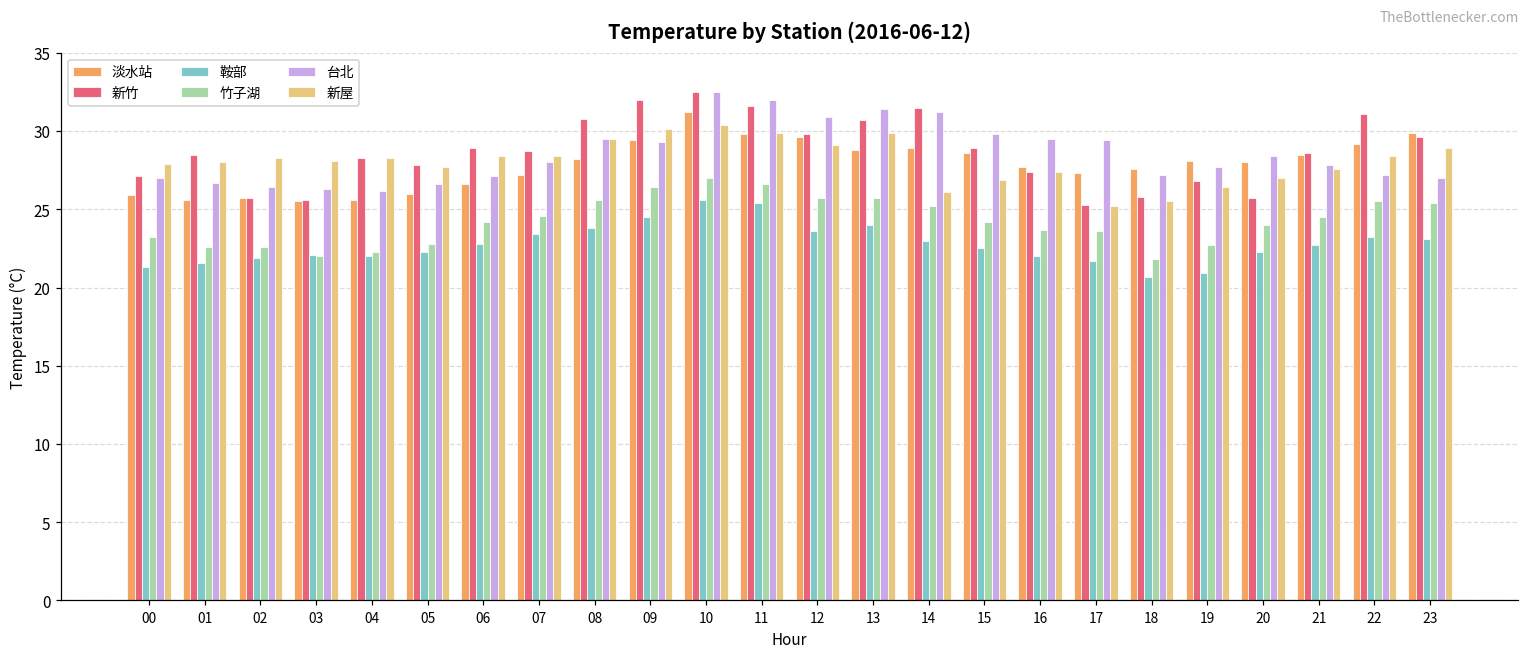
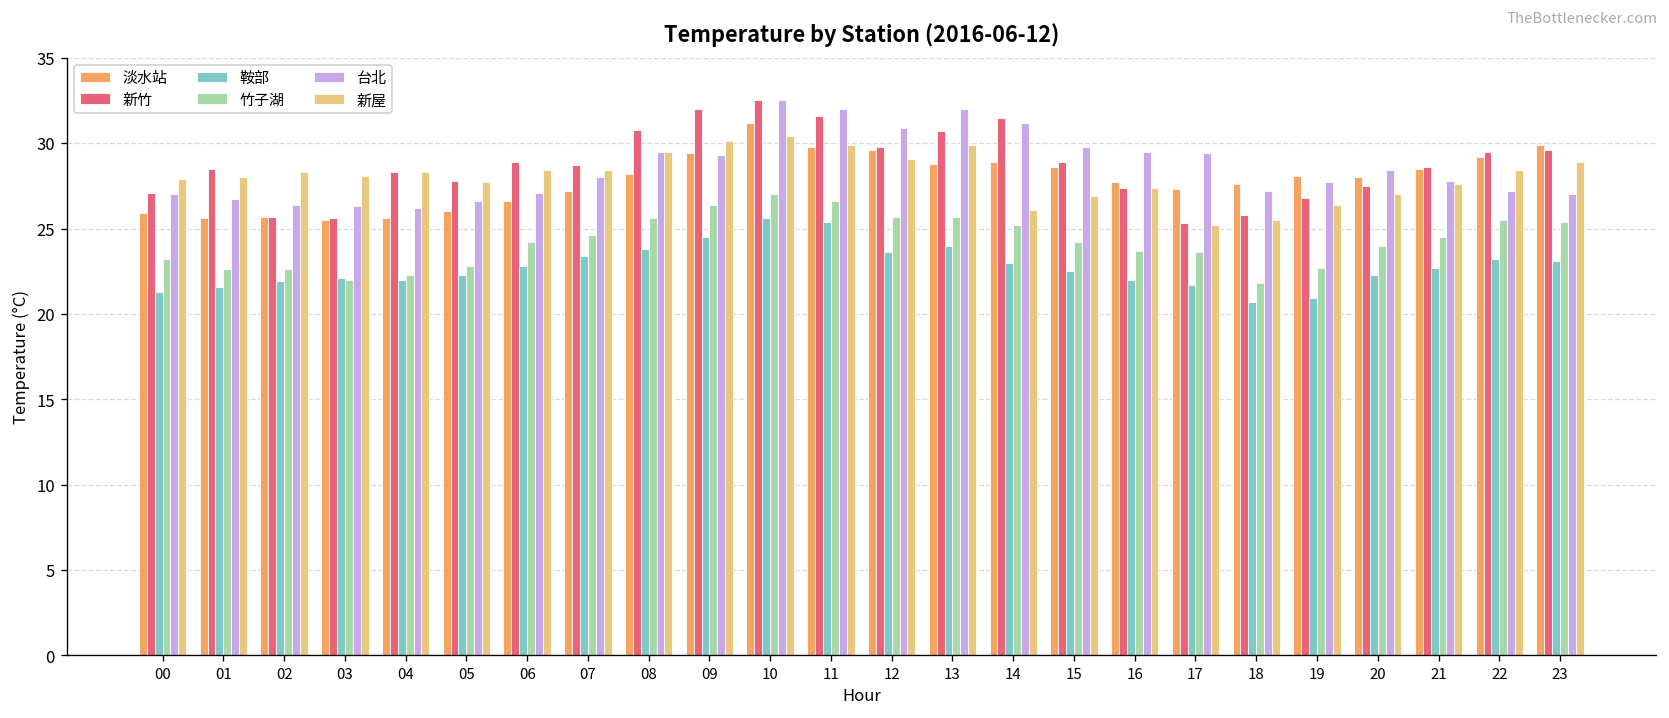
  {
    "新竹": {
      "00": 27.1,
      "01": 28.5,
      "02": 25.7,
      "03": 25.6,
      "04": 28.3,
      "05": 27.8,
      "06": 28.9,
      "07": 28.7,
      "08": 30.8,
      "09": 32.0,
      "10": 32.5,
      "11": 31.6,
      "12": 29.8,
      "13": 30.7,
      "14": 31.5,
      "15": 28.9,
      "16": 27.4,
      "17": 25.3,
      "18": 25.8,
      "19": 26.8,
-     "20": 25.7,
+     "20": 27.5,
      "21": 28.6,
-     "22": 31.1,
+     "22": 29.5,
      "23": 29.6
    },
    "台北": {
      "00": 27.0,
      "01": 26.7,
      "02": 26.4,
      "03": 26.3,
      "04": 26.2,
      "05": 26.6,
      "06": 27.1,
      "07": 28.0,
      "08": 29.5,
      "09": 29.3,
      "10": 32.5,
      "11": 32.0,
      "12": 30.9,
-     "13": 31.4,
+     "13": 32.0,
      "14": 31.2,
      "15": 29.8,
      "16": 29.5,
      "17": 29.4,
      "18": 27.2,
      "19": 27.7,
      "20": 28.4,
      "21": 27.8,
      "22": 27.2,
      "23": 27.0
    }
  }
